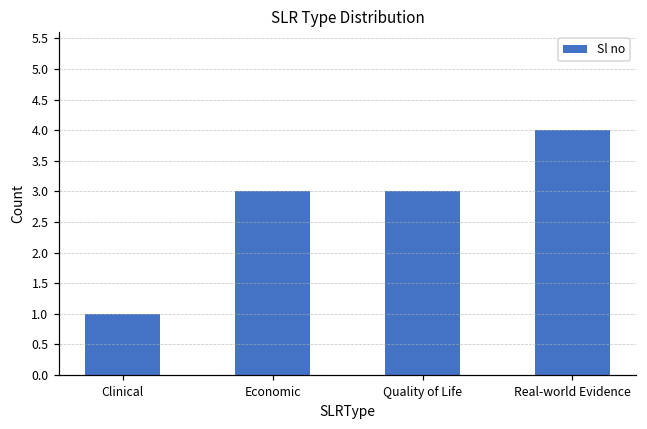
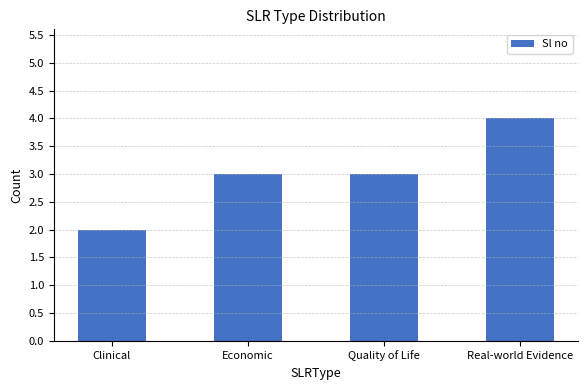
  {
-   "Clinical": 1,
+   "Clinical": 2,
    "Economic": 3,
    "Quality of Life": 3,
    "Real-world Evidence": 4
  }
